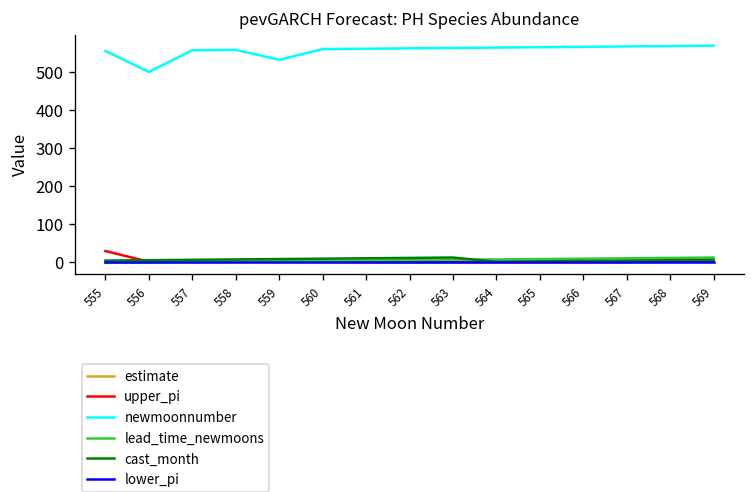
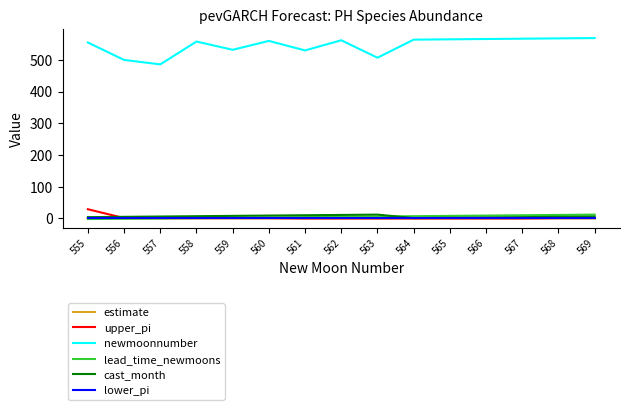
  {
    "upper_pi": {
      "555": 30
    },
    "newmoonnumber": {
      "555": 560,
      "556": 500,
-     "557": 560,
+     "557": 490,
      "558": 560,
      "559": 530,
      "560": 560,
-     "561": 560,
+     "561": 530,
      "562": 560,
-     "563": 560,
+     "563": 510,
      "564": 560,
      "565": 570,
      "566": 570,
      "567": 570,
      "568": 570,
      "569": 570
    }
  }
